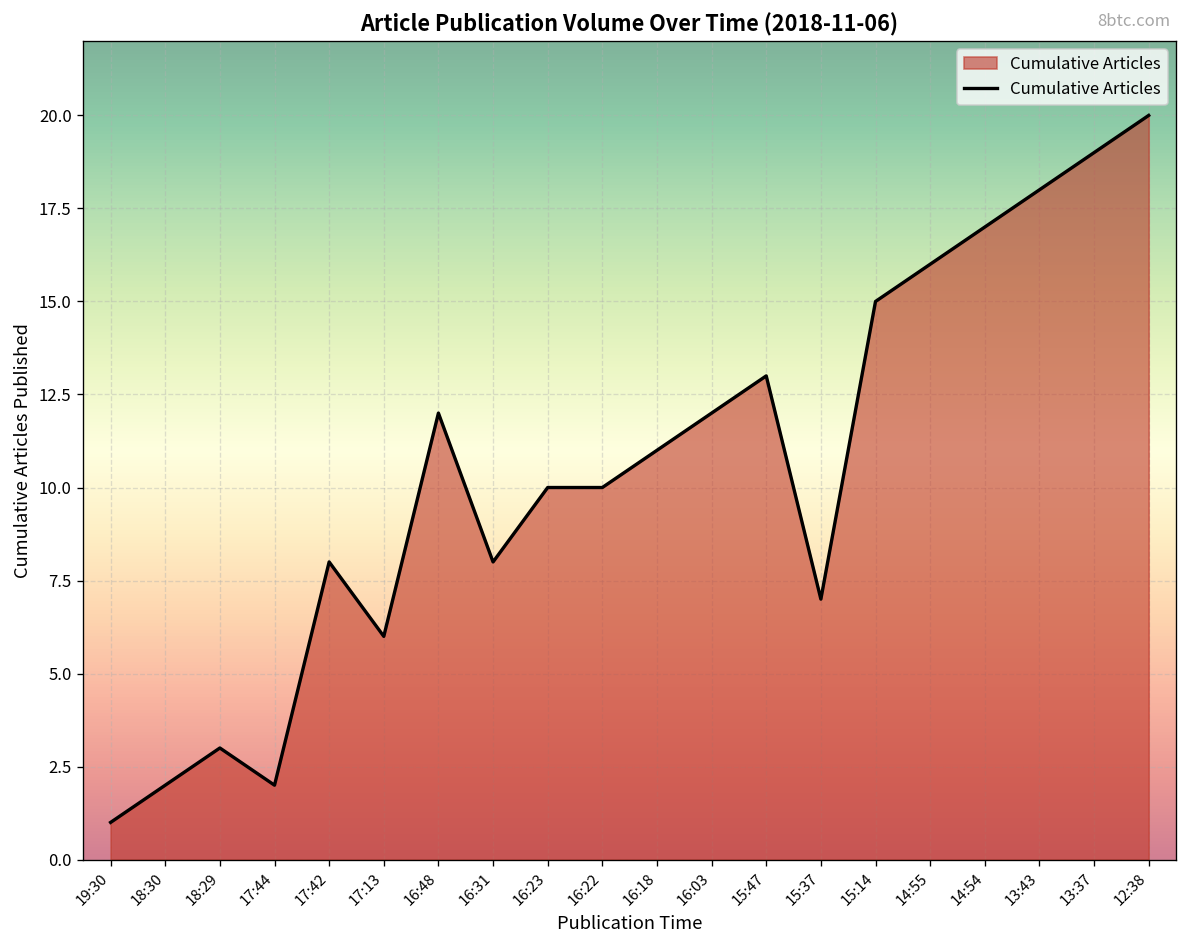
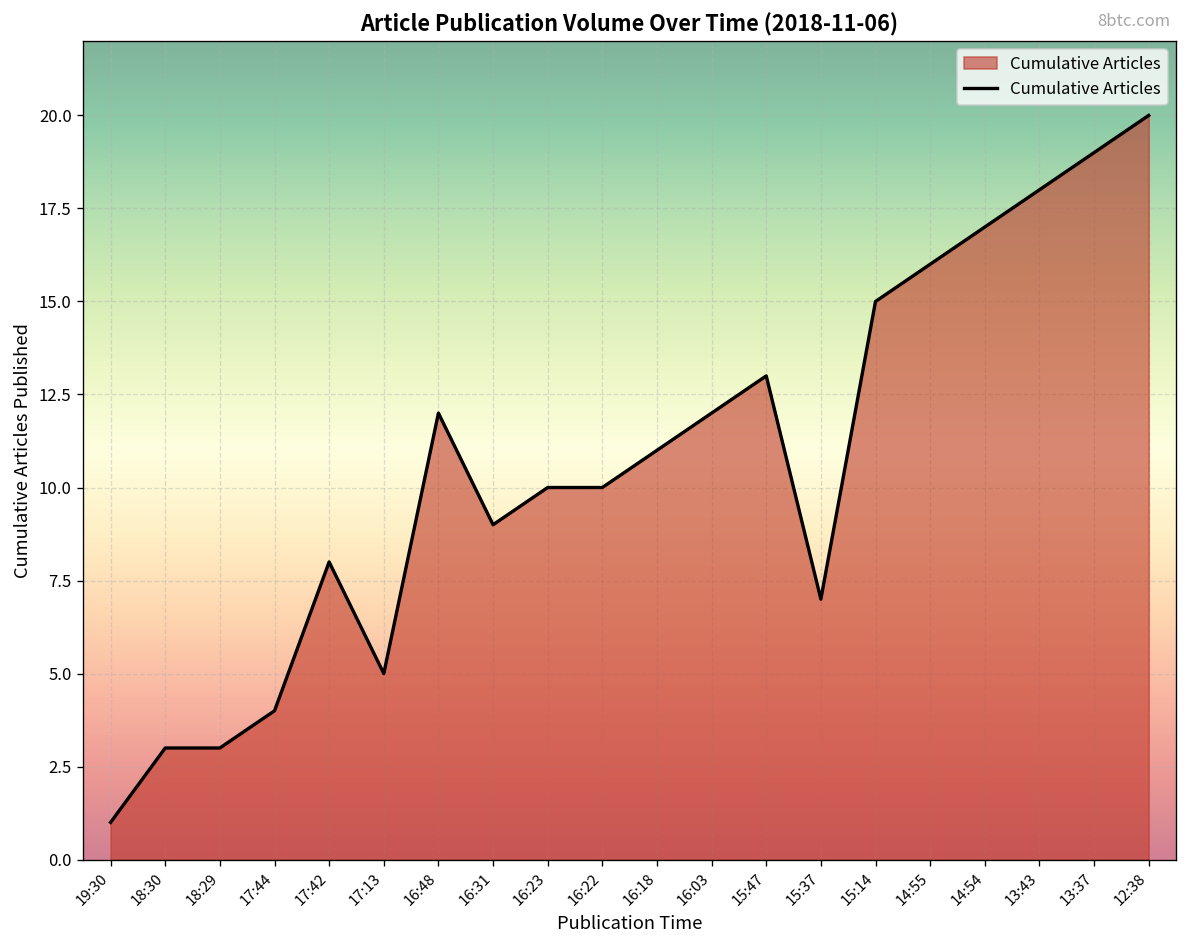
  {
    "19:30": 1,
-   "18:30": 2,
+   "18:30": 3,
    "18:29": 3,
-   "17:44": 2,
+   "17:44": 4,
    "17:42": 8,
-   "17:13": 6,
+   "17:13": 5,
    "16:48": 12,
-   "16:31": 8,
+   "16:31": 9,
    "16:23": 10,
    "16:22": 10,
    "16:18": 11,
    "16:03": 12,
    "15:47": 13,
    "15:37": 7,
    "15:14": 15,
    "14:55": 16,
    "14:54": 17,
    "13:43": 18,
    "13:37": 19,
    "12:38": 20
  }
